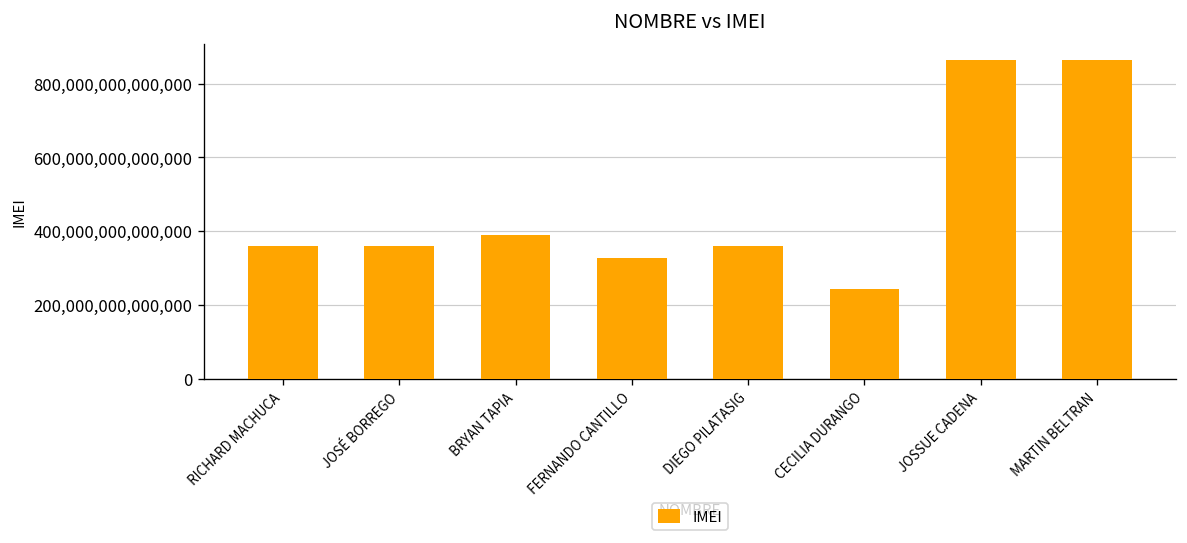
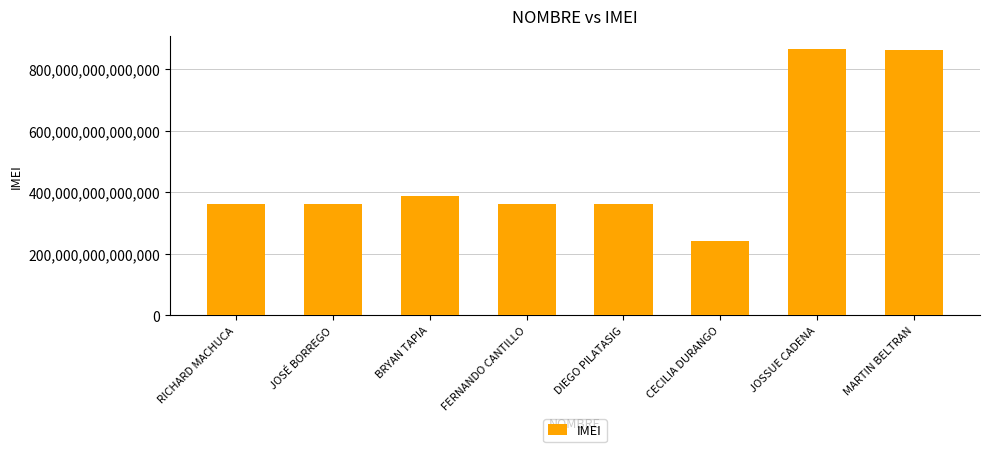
  {
    "RICHARD MACHUCA": "360,000,000,000,000",
    "JOSÉ BORREGO": "360,000,000,000,000",
    "BRYAN TAPIA": "390,000,000,000,000",
-   "FERNANDO CANTILLO": "330,000,000,000,000",
+   "FERNANDO CANTILLO": "360,000,000,000,000",
    "DIEGO PILATASIG": "360,000,000,000,000",
    "CECILIA DURANGO": "240,000,000,000,000",
    "JOSSUE CADENA": "870,000,000,000,000",
    "MARTIN BELTRAN": "860,000,000,000,000"
  }
